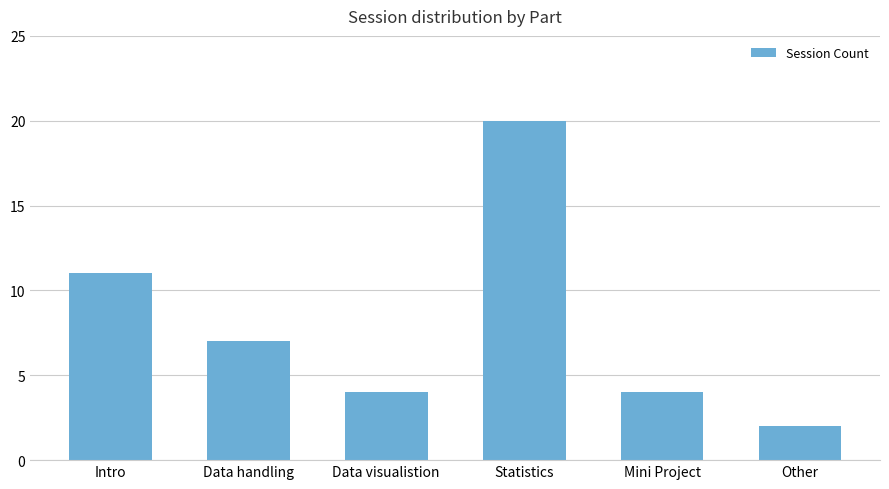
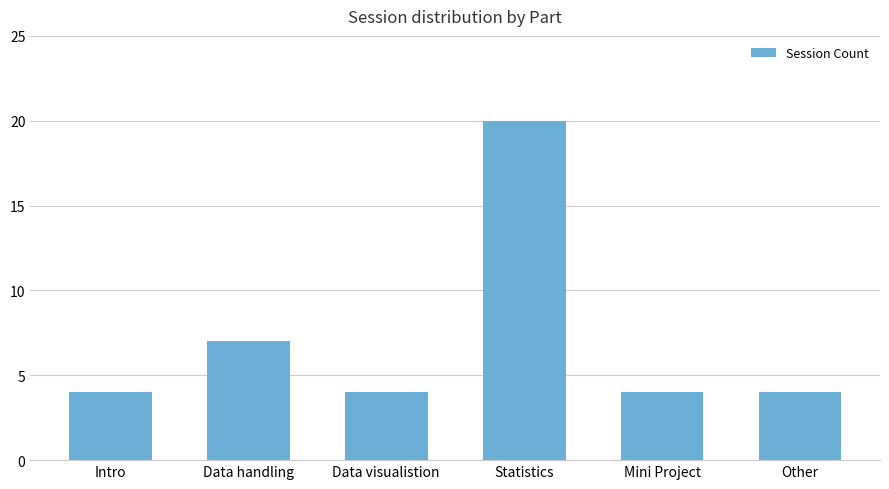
  {
-   "Intro": 11,
+   "Intro": 4,
    "Data handling": 7,
    "Data visualistion": 4,
    "Statistics": 20,
    "Mini Project": 4,
-   "Other": 2
+   "Other": 4
  }
